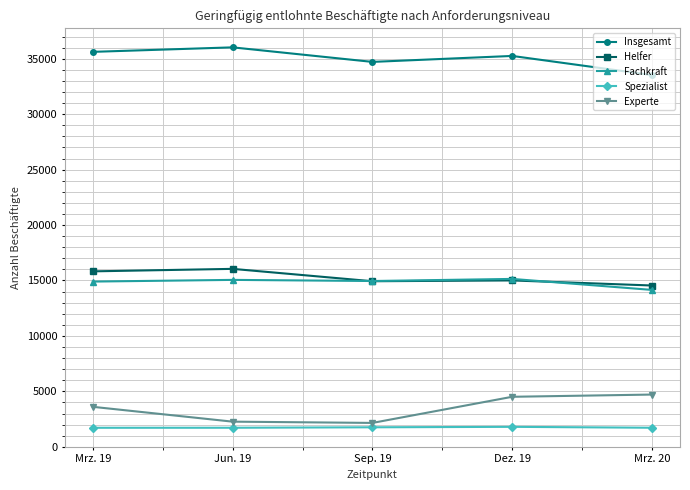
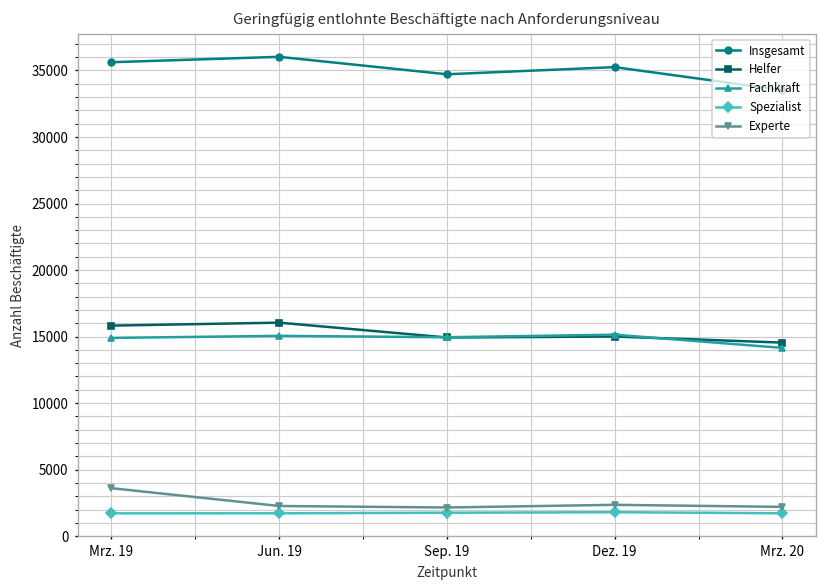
  {
    "Experte": {
      "Mrz. 19": 3600,
      "Jun. 19": 2300,
      "Sep. 19": 2200,
-     "Dez. 19": 4500,
-     "Mrz. 20": 4700
+     "Dez. 19": 2400,
+     "Mrz. 20": 2200
    }
  }
